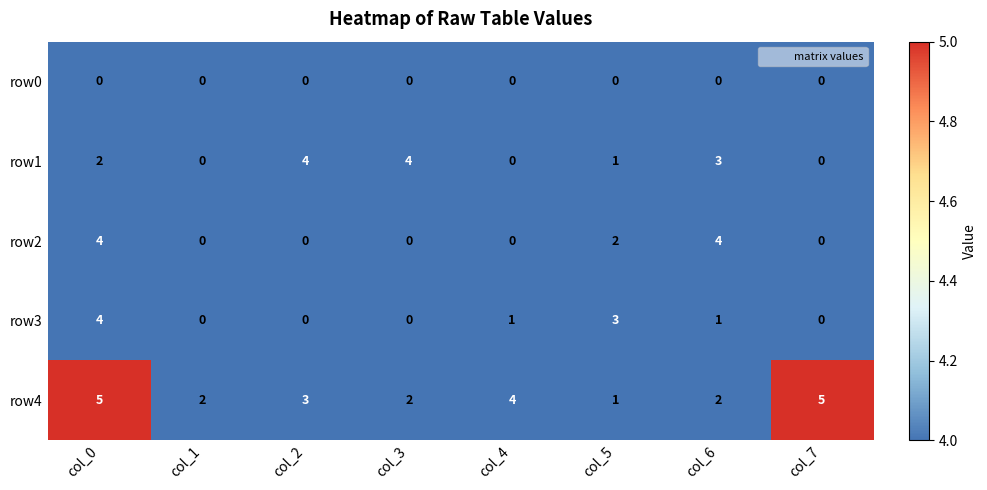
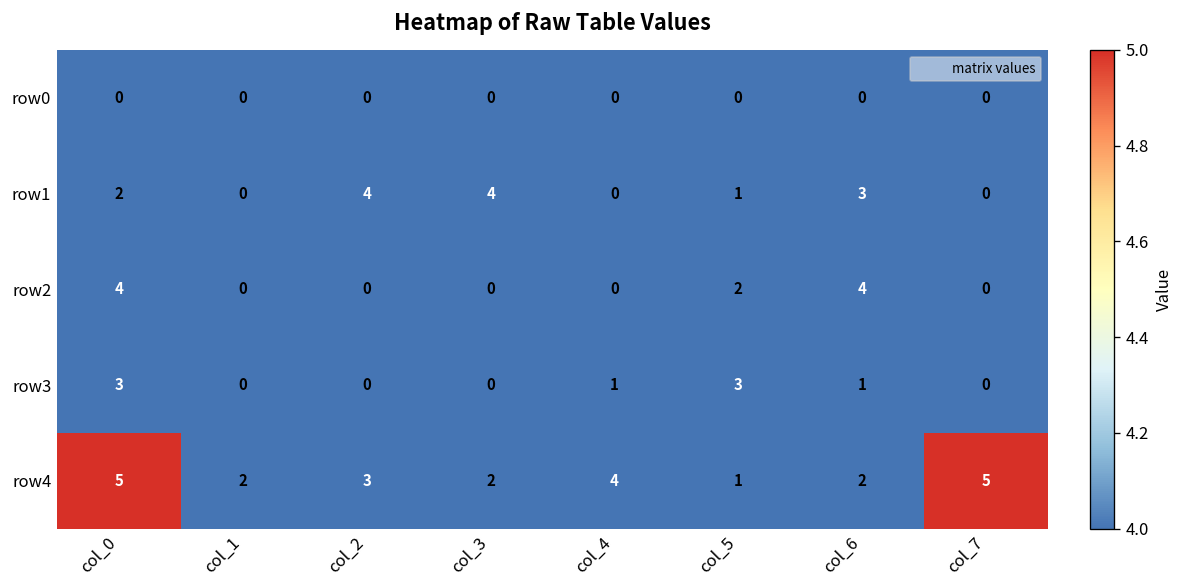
  {
    "row0": {
      "col_0": 0,
      "col_1": 0,
      "col_2": 0,
      "col_3": 0,
      "col_4": 0,
      "col_5": 0,
      "col_6": 0,
      "col_7": 0
    },
    "row1": {
      "col_0": 2,
      "col_1": 0,
      "col_2": 4,
      "col_3": 4,
      "col_4": 0,
      "col_5": 1,
      "col_6": 3,
      "col_7": 0
    },
    "row2": {
      "col_0": 4,
      "col_1": 0,
      "col_2": 0,
      "col_3": 0,
      "col_4": 0,
      "col_5": 2,
      "col_6": 4,
      "col_7": 0
    },
    "row3": {
-     "col_0": 4,
+     "col_0": 3,
      "col_1": 0,
      "col_2": 0,
      "col_3": 0,
      "col_4": 1,
      "col_5": 3,
      "col_6": 1,
      "col_7": 0
    },
    "row4": {
      "col_0": 5,
      "col_1": 2,
      "col_2": 3,
      "col_3": 2,
      "col_4": 4,
      "col_5": 1,
      "col_6": 2,
      "col_7": 5
    }
  }
